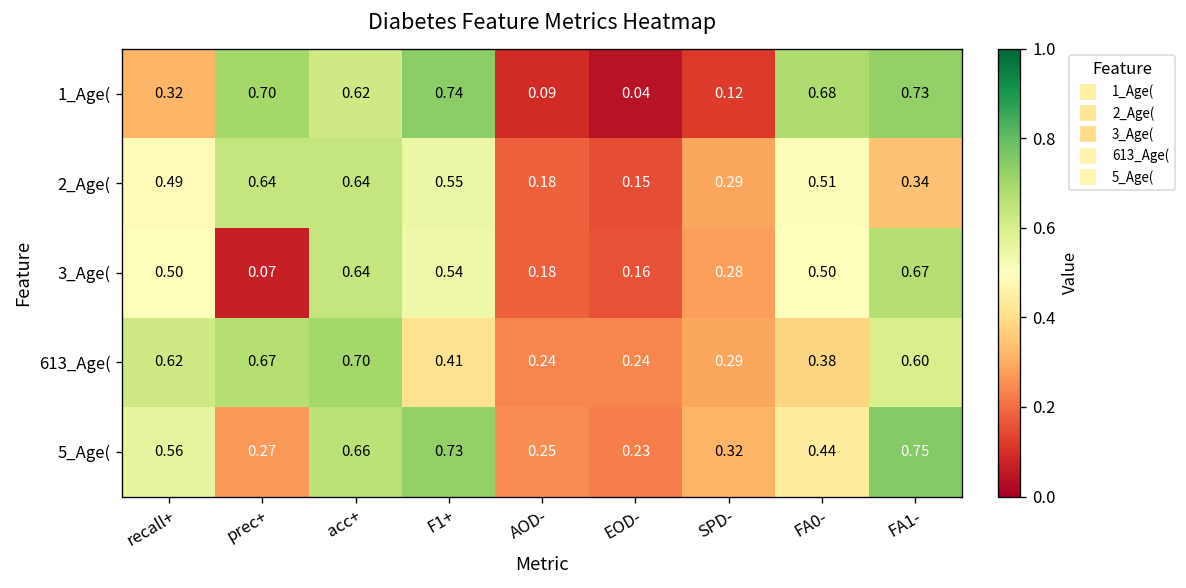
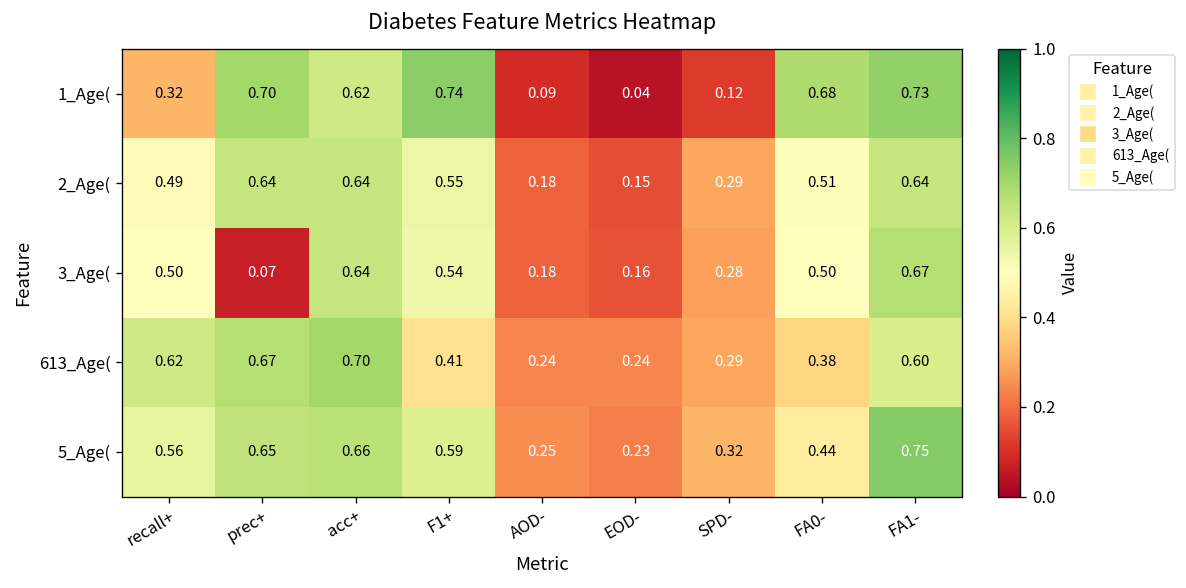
  {
    "1_Age(": {
      "recall+": 0.32,
      "prec+": 0.70,
      "acc+": 0.62,
      "F1+": 0.74,
      "AOD-": 0.09,
      "EOD-": 0.04,
      "SPD-": 0.12,
      "FA0-": 0.68,
      "FA1-": 0.73
    },
    "2_Age(": {
      "recall+": 0.49,
      "prec+": 0.64,
      "acc+": 0.64,
      "F1+": 0.55,
      "AOD-": 0.18,
      "EOD-": 0.15,
      "SPD-": 0.29,
      "FA0-": 0.51,
-     "FA1-": 0.34
+     "FA1-": 0.64
    },
    "3_Age(": {
      "recall+": 0.50,
      "prec+": 0.07,
      "acc+": 0.64,
      "F1+": 0.54,
      "AOD-": 0.18,
      "EOD-": 0.16,
      "SPD-": 0.28,
      "FA0-": 0.50,
      "FA1-": 0.67
    },
    "613_Age(": {
      "recall+": 0.62,
      "prec+": 0.67,
      "acc+": 0.70,
      "F1+": 0.41,
      "AOD-": 0.24,
      "EOD-": 0.24,
      "SPD-": 0.29,
      "FA0-": 0.38,
      "FA1-": 0.60
    },
    "5_Age(": {
      "recall+": 0.56,
-     "prec+": 0.27,
+     "prec+": 0.65,
      "acc+": 0.66,
-     "F1+": 0.73,
+     "F1+": 0.59,
      "AOD-": 0.25,
      "EOD-": 0.23,
      "SPD-": 0.32,
      "FA0-": 0.44,
      "FA1-": 0.75
    }
  }
